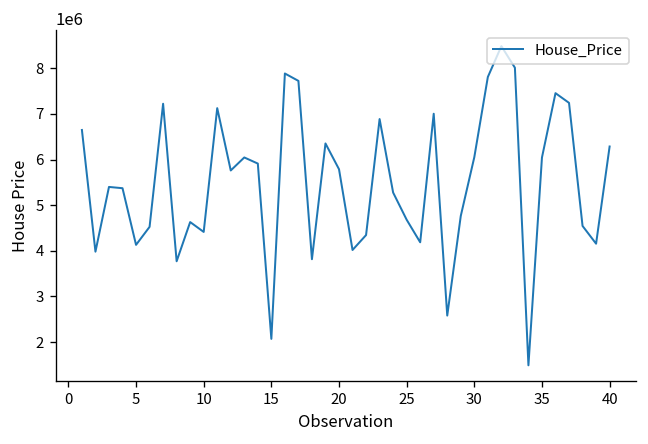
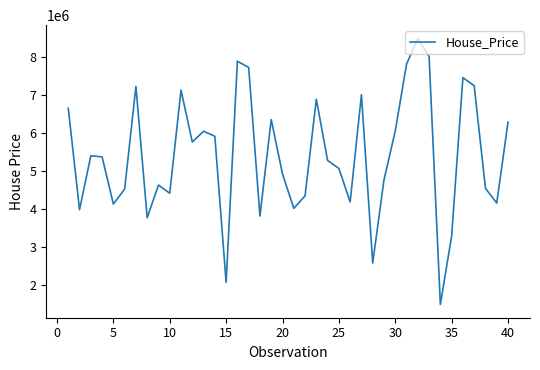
  {
    "5": 4100000,
    "10": 4400000,
    "15": 2100000,
-   "20": 5800000,
-   "25": 4700000,
+   "20": 4900000,
+   "25": 5100000,
    "30": 6100000,
-   "35": 6000000,
+   "35": 3300000,
    "40": 6300000
  }
